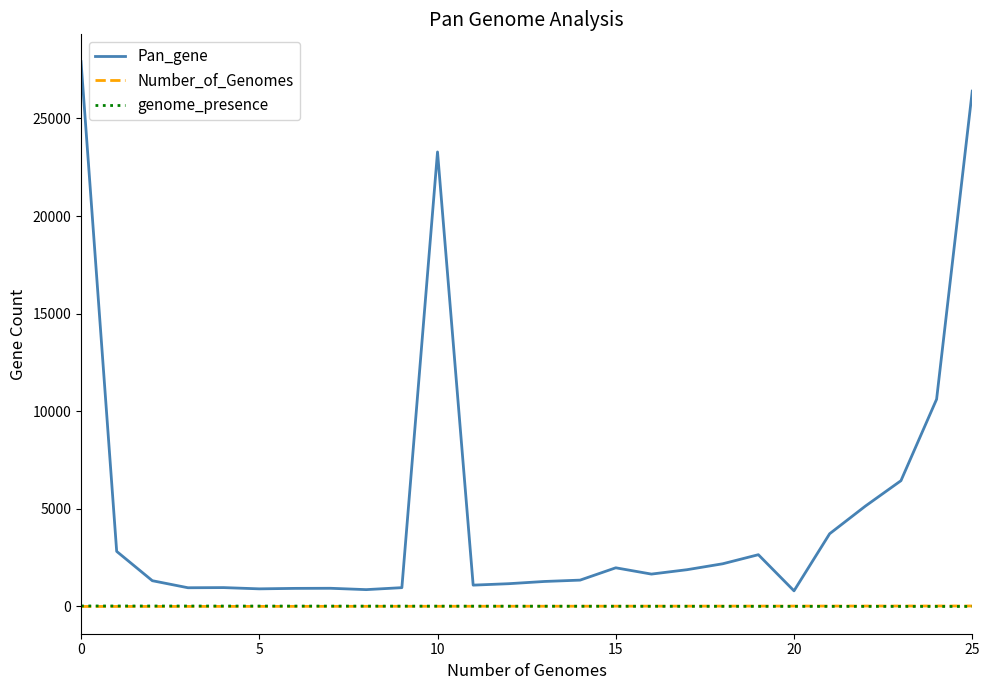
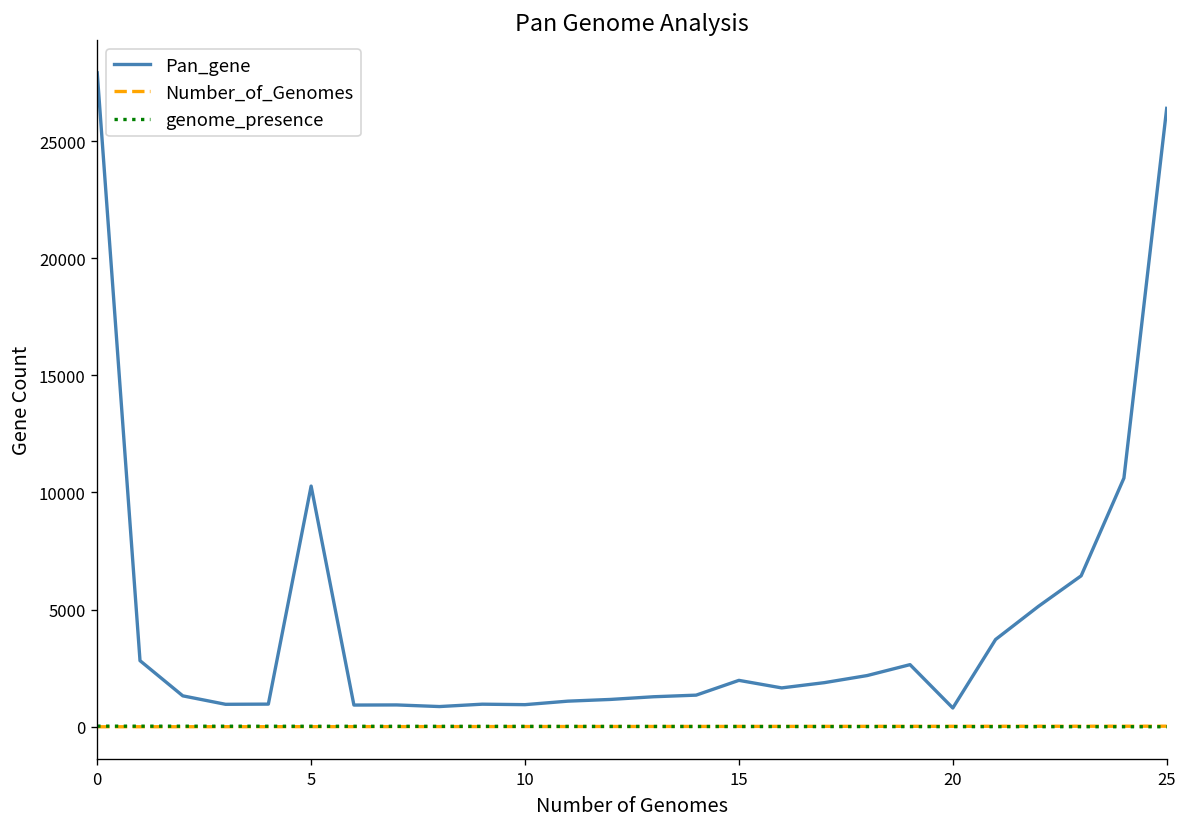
  {
    "Pan_gene": {
      "0": 27900,
-     "5": 900,
-     "10": 23300,
+     "5": 10300,
+     "10": 900,
      "15": 2000,
      "20": 800,
      "25": 26400
    },
    "genome_presence": {
      "0": 0,
      "5": 0,
      "10": 0,
      "15": 0,
      "20": 0,
      "25": 0
    }
  }
